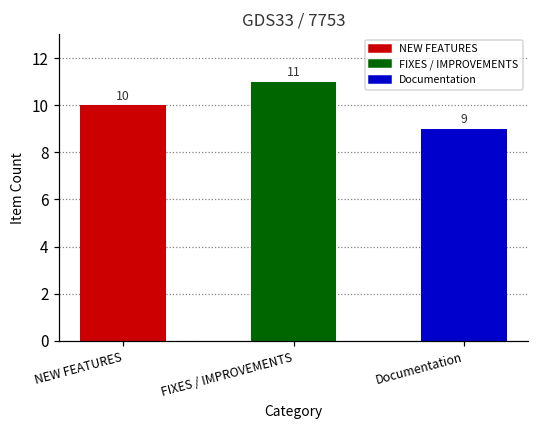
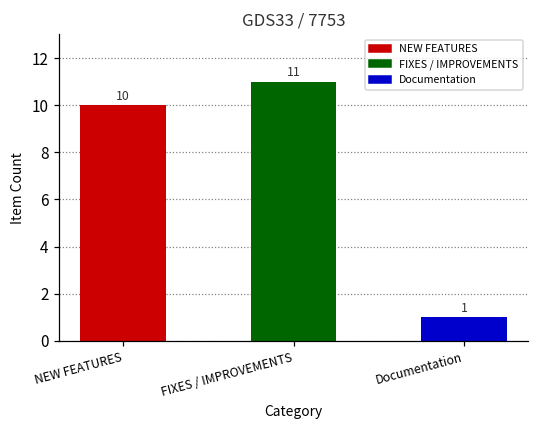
  {
    "NEW FEATURES": 10,
    "FIXES / IMPROVEMENTS": 11,
-   "Documentation": 9
+   "Documentation": 1
  }
